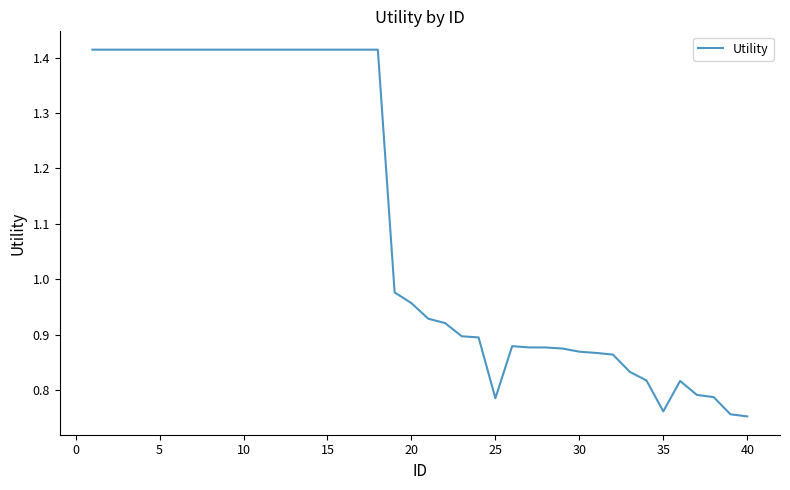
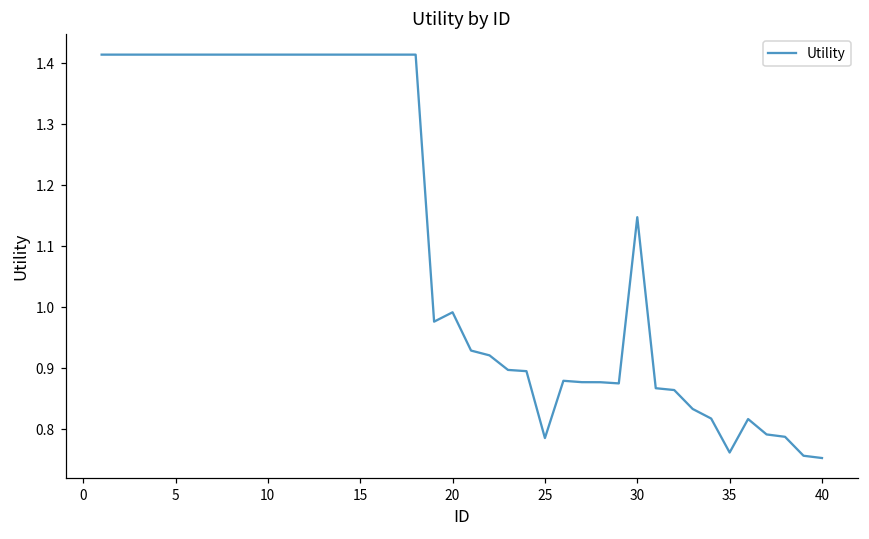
  {
    "5": 1.41,
    "10": 1.41,
    "15": 1.41,
-   "20": 0.96,
+   "20": 0.99,
    "25": 0.79,
-   "30": 0.87,
+   "30": 1.15,
    "35": 0.76,
    "40": 0.75
  }
